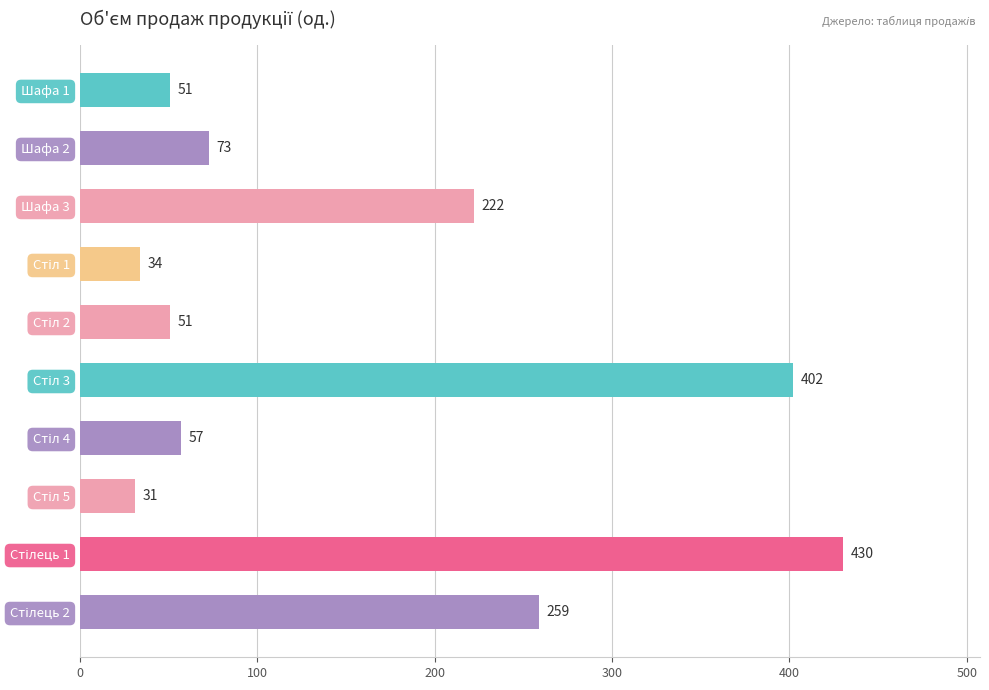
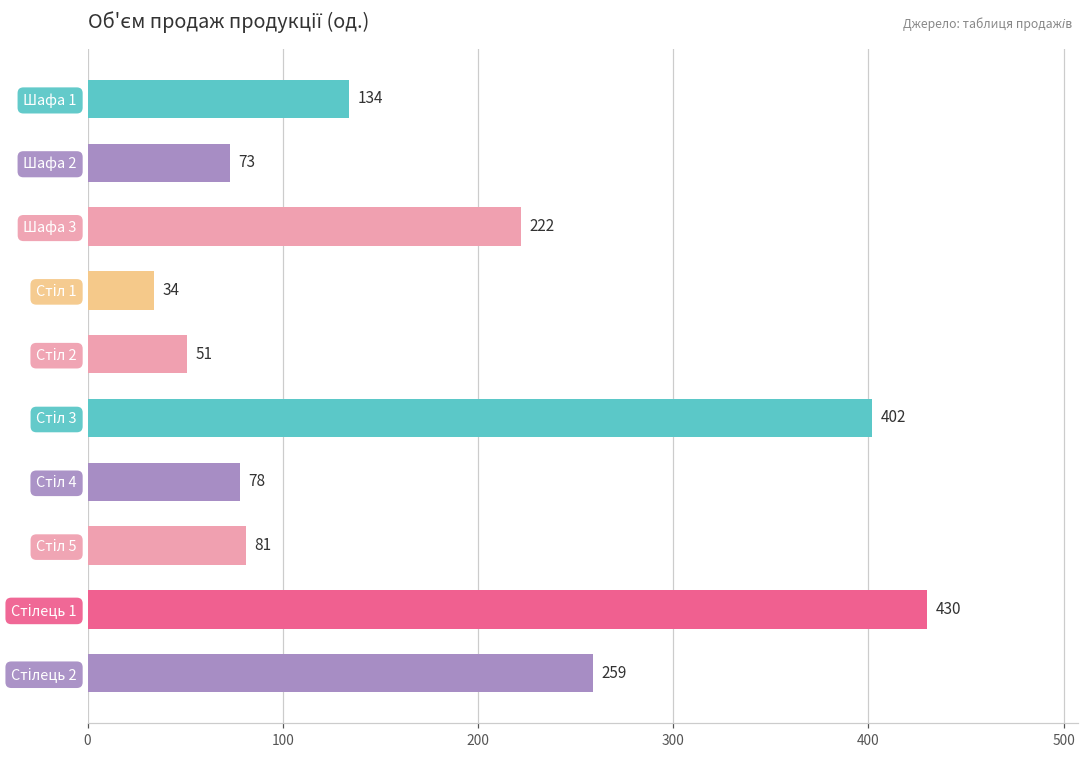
  {
-   "Шафа 1": 51,
+   "Шафа 1": 134,
    "Шафа 2": 73,
    "Шафа 3": 222,
    "Стіл 1": 34,
    "Стіл 2": 51,
    "Стіл 3": 402,
-   "Стіл 4": 57,
-   "Стіл 5": 31,
+   "Стіл 4": 78,
+   "Стіл 5": 81,
    "Стілець 1": 430,
    "Стілець 2": 259
  }
